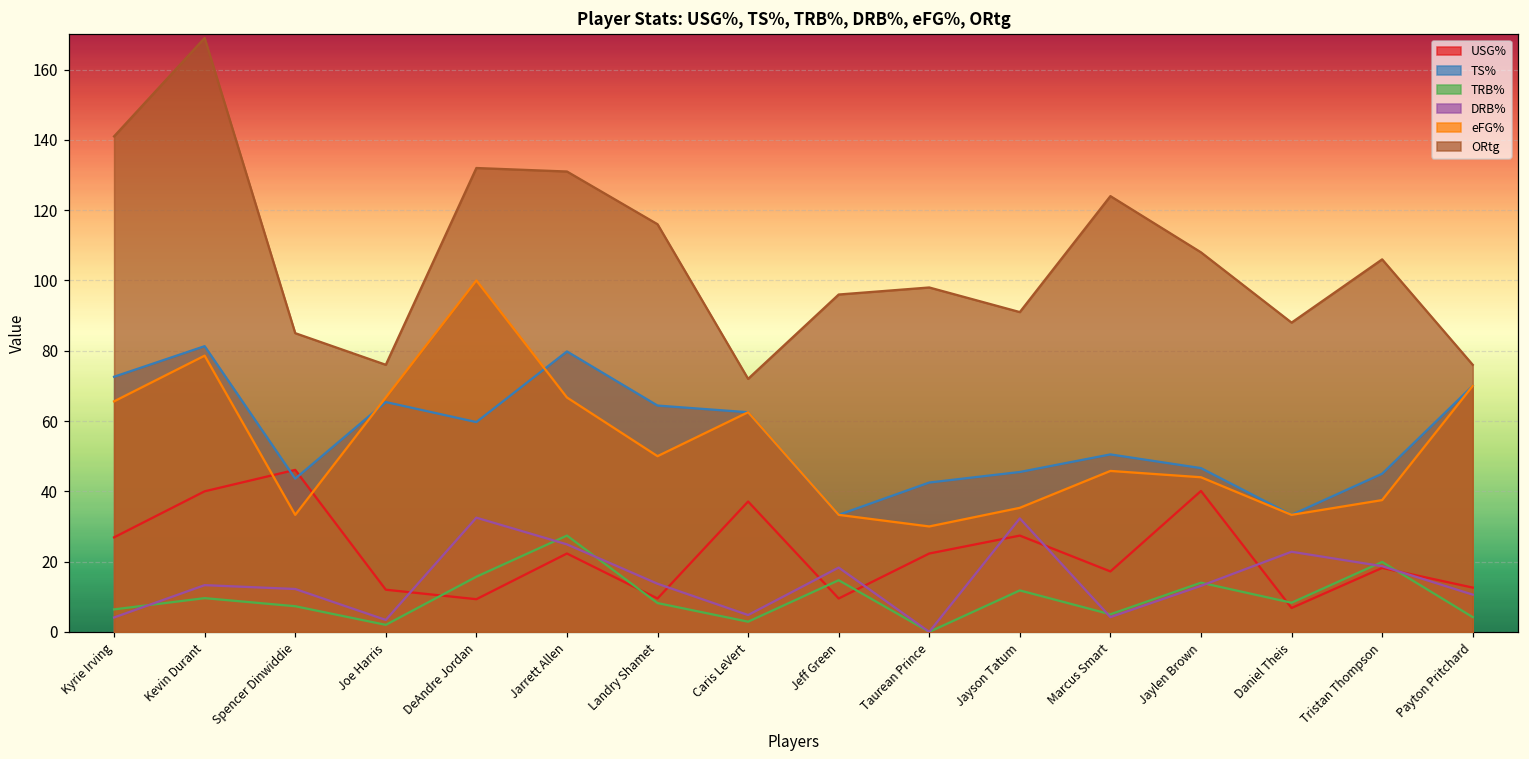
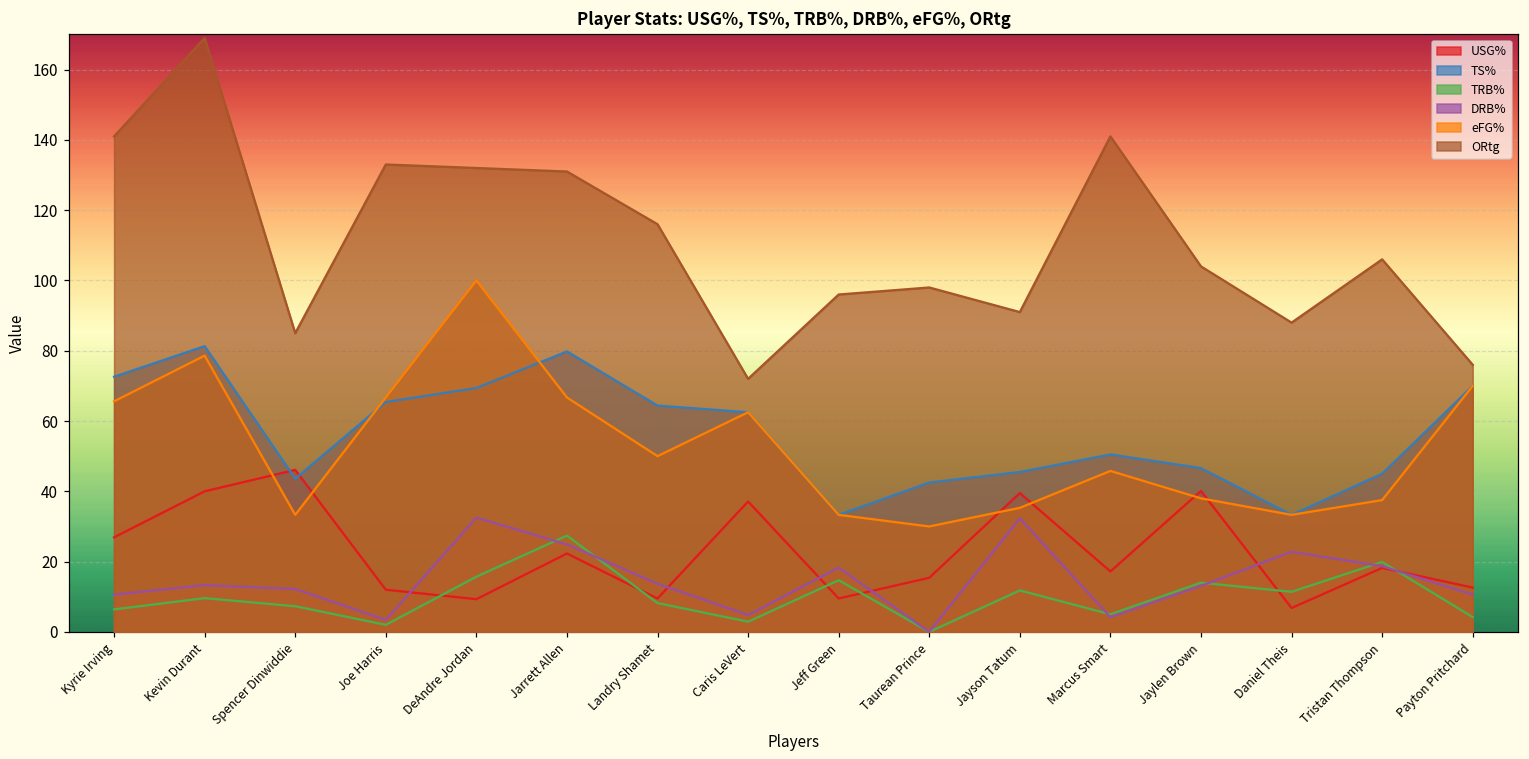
  {
    "USG%": {
      "Kyrie Irving": 27,
      "Kevin Durant": 40,
      "Spencer Dinwiddie": 46,
      "Joe Harris": 12,
      "DeAndre Jordan": 9,
      "Jarrett Allen": 22,
      "Landry Shamet": 10,
      "Caris LeVert": 37,
      "Jeff Green": 10,
-     "Taurean Prince": 22,
-     "Jayson Tatum": 27,
+     "Taurean Prince": 15,
+     "Jayson Tatum": 40,
      "Marcus Smart": 17,
      "Jaylen Brown": 40,
      "Daniel Theis": 7,
      "Payton Pritchard": 13
    },
    "TS%": {
      "Kyrie Irving": 73,
      "Kevin Durant": 81,
      "Spencer Dinwiddie": 44,
      "Joe Harris": 65,
-     "DeAndre Jordan": 60,
+     "DeAndre Jordan": 69,
      "Jarrett Allen": 80,
      "Landry Shamet": 64,
      "Taurean Prince": 43,
      "Jayson Tatum": 46,
      "Marcus Smart": 51,
      "Jaylen Brown": 47,
      "Tristan Thompson": 45
    },
    "TRB%": {
      "Kyrie Irving": 6,
      "Kevin Durant": 10,
      "Spencer Dinwiddie": 7,
      "Joe Harris": 2,
      "DeAndre Jordan": 16,
      "Jarrett Allen": 27,
      "Landry Shamet": 8,
      "Caris LeVert": 3,
      "Jeff Green": 15,
      "Jayson Tatum": 12,
      "Jaylen Brown": 14,
-     "Daniel Theis": 8,
+     "Daniel Theis": 11,
      "Tristan Thompson": 20,
      "Payton Pritchard": 4
    },
    "DRB%": {
-     "Kyrie Irving": 4,
+     "Kyrie Irving": 11,
      "Kevin Durant": 13,
      "Spencer Dinwiddie": 12,
      "Joe Harris": 3,
      "DeAndre Jordan": 33,
      "Jarrett Allen": 25,
      "Landry Shamet": 14,
      "Caris LeVert": 5,
      "Jeff Green": 18,
      "Jayson Tatum": 32,
      "Jaylen Brown": 13,
      "Daniel Theis": 23,
      "Payton Pritchard": 11
    },
    "eFG%": {
      "Kyrie Irving": 66,
      "Kevin Durant": 79,
      "Spencer Dinwiddie": 33,
      "Joe Harris": 67,
      "DeAndre Jordan": 100,
      "Jarrett Allen": 67,
      "Landry Shamet": 50,
      "Taurean Prince": 30,
      "Jayson Tatum": 35,
      "Marcus Smart": 46,
-     "Jaylen Brown": 44,
+     "Jaylen Brown": 38,
      "Tristan Thompson": 38
    },
    "ORtg": {
      "Kyrie Irving": 141,
      "Kevin Durant": 169,
      "Spencer Dinwiddie": 85,
-     "Joe Harris": 76,
+     "Joe Harris": 133,
      "DeAndre Jordan": 132,
      "Jarrett Allen": 131,
      "Landry Shamet": 116,
      "Caris LeVert": 72,
      "Jeff Green": 96,
      "Taurean Prince": 98,
      "Jayson Tatum": 91,
-     "Marcus Smart": 124,
-     "Jaylen Brown": 108,
+     "Marcus Smart": 141,
+     "Jaylen Brown": 104,
      "Daniel Theis": 88,
      "Tristan Thompson": 106,
      "Payton Pritchard": 76
    }
  }
